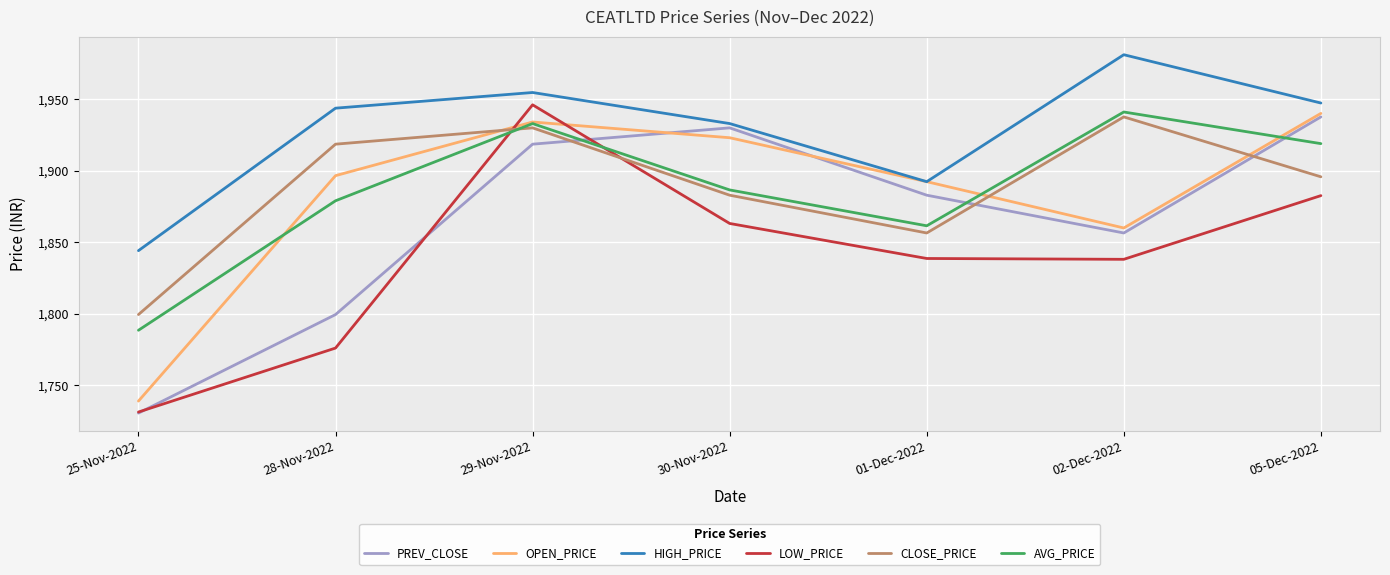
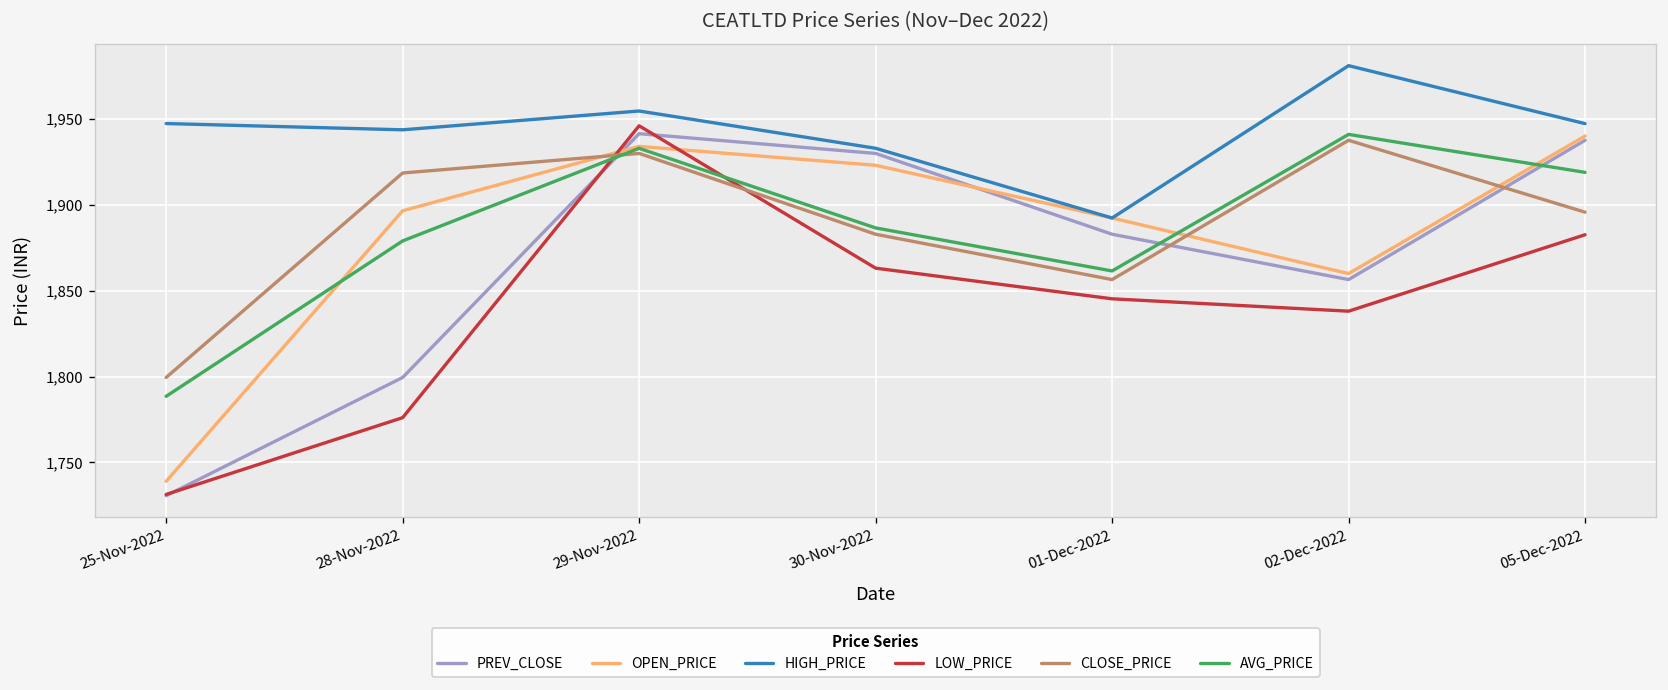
  {
    "PREV_CLOSE": {
      "28-Nov-2022": "1,799",
-     "29-Nov-2022": "1,919",
+     "29-Nov-2022": "1,941",
      "30-Nov-2022": "1,930",
      "01-Dec-2022": "1,883",
      "02-Dec-2022": "1,856",
      "05-Dec-2022": "1,938"
    },
    "OPEN_PRICE": {
      "25-Nov-2022": "1,739",
      "28-Nov-2022": "1,897",
      "30-Nov-2022": "1,923",
      "02-Dec-2022": "1,860",
      "05-Dec-2022": "1,940"
    },
    "HIGH_PRICE": {
-     "25-Nov-2022": "1,844",
+     "25-Nov-2022": "1,947",
      "28-Nov-2022": "1,944",
      "29-Nov-2022": "1,955",
      "30-Nov-2022": "1,933",
      "02-Dec-2022": "1,981",
      "05-Dec-2022": "1,947"
    },
    "LOW_PRICE": {
      "28-Nov-2022": "1,776",
      "29-Nov-2022": "1,946",
      "30-Nov-2022": "1,863",
-     "01-Dec-2022": "1,839",
+     "01-Dec-2022": "1,845",
      "02-Dec-2022": "1,838",
      "05-Dec-2022": "1,883"
    },
    "CLOSE_PRICE": {
      "25-Nov-2022": "1,799",
      "28-Nov-2022": "1,919",
      "29-Nov-2022": "1,930",
      "30-Nov-2022": "1,883",
      "01-Dec-2022": "1,856",
      "02-Dec-2022": "1,938",
      "05-Dec-2022": "1,896"
    },
    "AVG_PRICE": {
      "25-Nov-2022": "1,788",
      "28-Nov-2022": "1,879",
      "30-Nov-2022": "1,887",
      "01-Dec-2022": "1,861",
      "02-Dec-2022": "1,941",
      "05-Dec-2022": "1,919"
    }
  }
